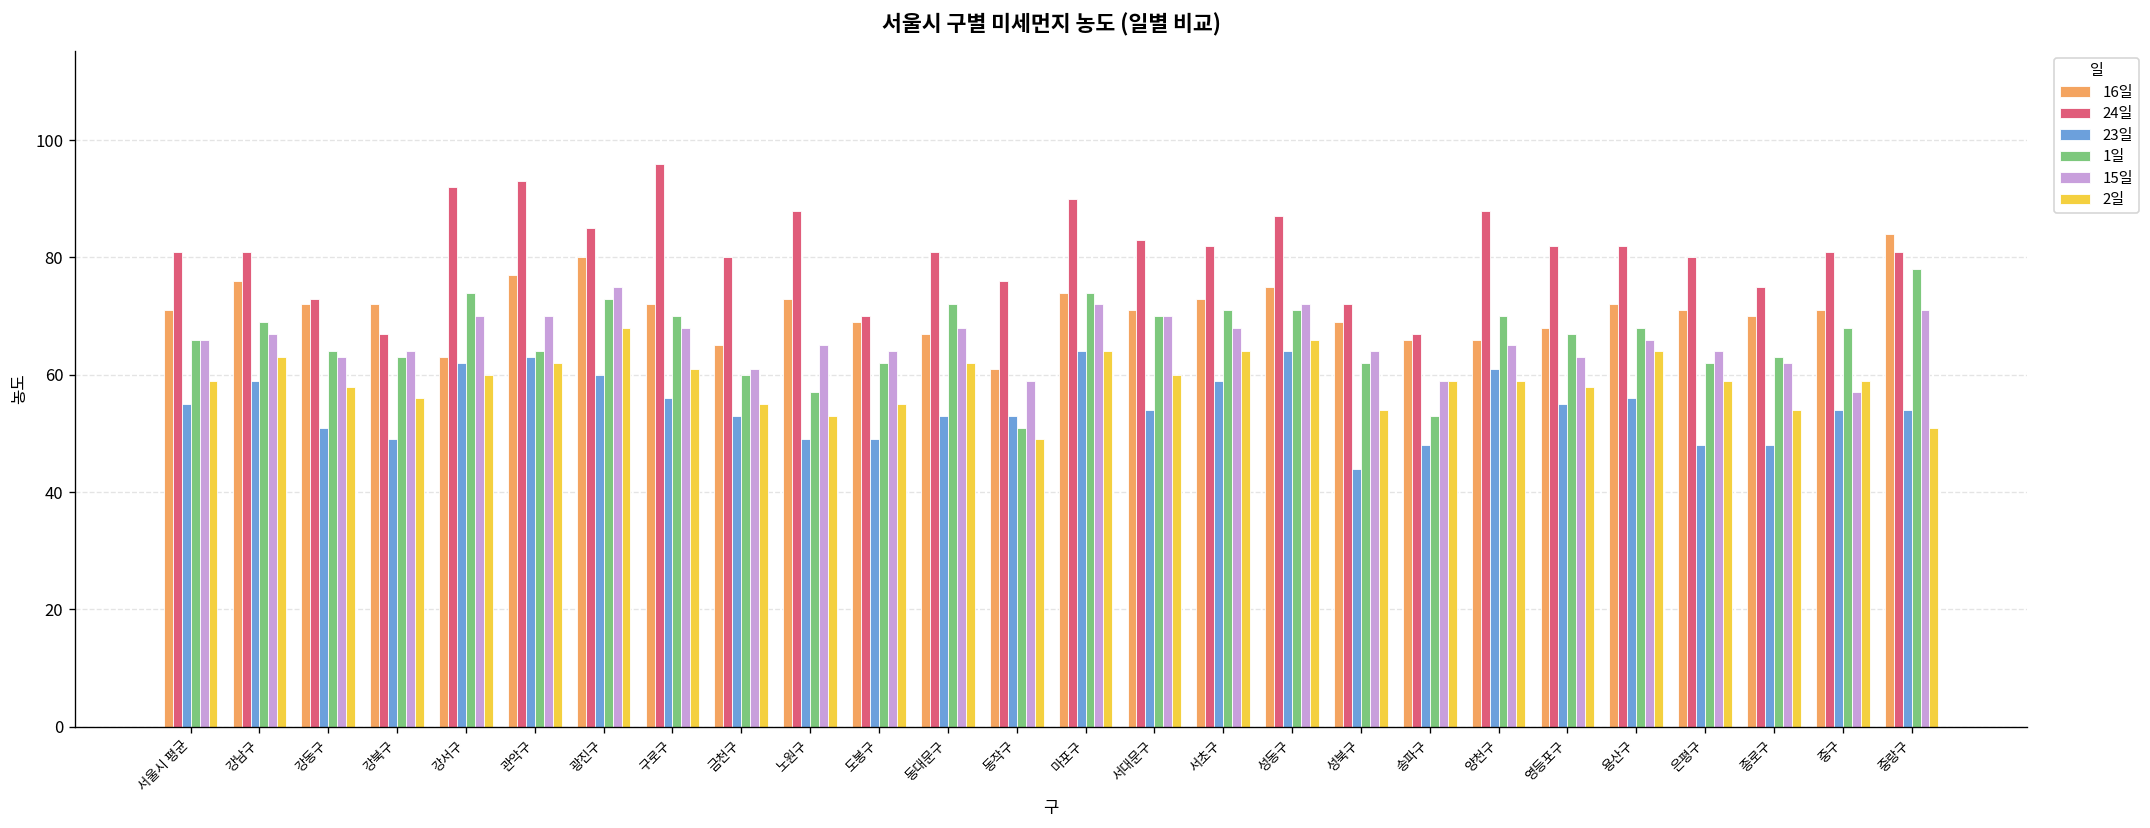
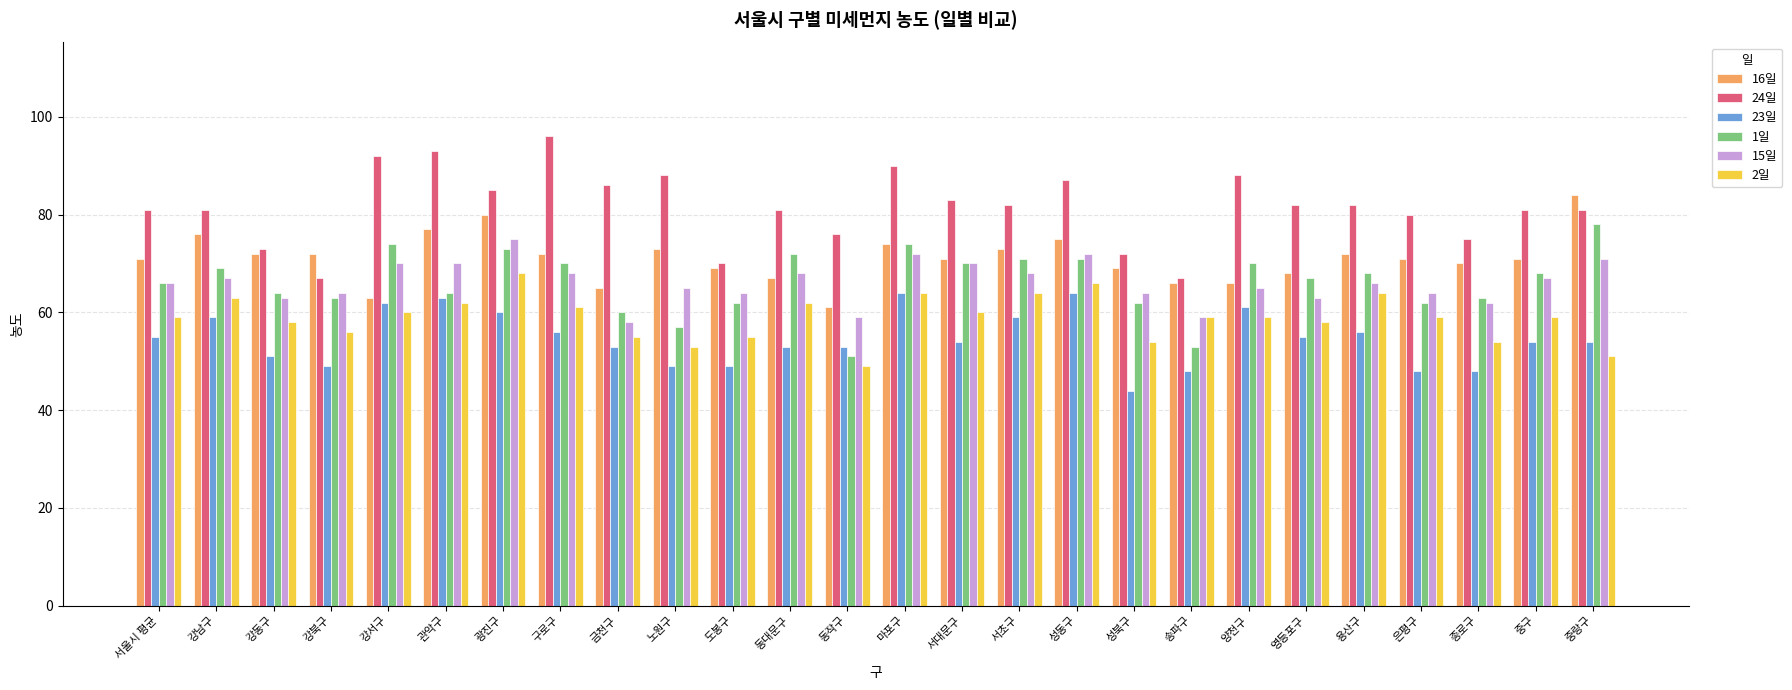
  {
    "24일": {
      "서울시 평균": 81,
      "강남구": 81,
      "강동구": 73,
      "강북구": 67,
      "강서구": 92,
      "관악구": 93,
      "광진구": 85,
      "구로구": 96,
-     "금천구": 80,
+     "금천구": 86,
      "노원구": 88,
      "도봉구": 70,
      "동대문구": 81,
      "동작구": 76,
      "마포구": 90,
      "서대문구": 83,
      "서초구": 82,
      "성동구": 87,
      "성북구": 72,
      "송파구": 67,
      "양천구": 88,
      "영등포구": 82,
      "용산구": 82,
      "은평구": 80,
      "종로구": 75,
      "중구": 81,
      "중랑구": 81
    },
    "23일": {
      "서울시 평균": 55,
      "강남구": 59,
      "강동구": 51,
      "강북구": 49,
      "강서구": 62,
      "관악구": 63,
      "광진구": 60,
      "구로구": 56,
      "금천구": 53,
      "노원구": 49,
      "도봉구": 49,
      "동대문구": 53,
      "동작구": 53,
      "마포구": 64,
      "서대문구": 54,
      "서초구": 59,
      "성동구": 64,
      "성북구": 44,
      "송파구": 48,
      "양천구": 61,
      "영등포구": 55,
      "용산구": 56,
      "은평구": 48,
      "종로구": 48,
      "중구": 54,
      "중랑구": 54
    },
    "1일": {
      "서울시 평균": 66,
      "강남구": 69,
      "강동구": 64,
      "강북구": 63,
      "강서구": 74,
      "관악구": 64,
      "광진구": 73,
      "구로구": 70,
      "금천구": 60,
      "노원구": 57,
      "도봉구": 62,
      "동대문구": 72,
      "동작구": 51,
      "마포구": 74,
      "서대문구": 70,
      "서초구": 71,
      "성동구": 71,
      "성북구": 62,
      "송파구": 53,
      "양천구": 70,
      "영등포구": 67,
      "용산구": 68,
      "은평구": 62,
      "종로구": 63,
      "중구": 68,
      "중랑구": 78
    },
    "15일": {
      "서울시 평균": 66,
      "강남구": 67,
      "강동구": 63,
      "강북구": 64,
      "강서구": 70,
      "관악구": 70,
      "광진구": 75,
      "구로구": 68,
-     "금천구": 61,
+     "금천구": 58,
      "노원구": 65,
      "도봉구": 64,
      "동대문구": 68,
      "동작구": 59,
      "마포구": 72,
      "서대문구": 70,
      "서초구": 68,
      "성동구": 72,
      "성북구": 64,
      "송파구": 59,
      "양천구": 65,
      "영등포구": 63,
      "용산구": 66,
      "은평구": 64,
      "종로구": 62,
-     "중구": 57,
+     "중구": 67,
      "중랑구": 71
    }
  }
